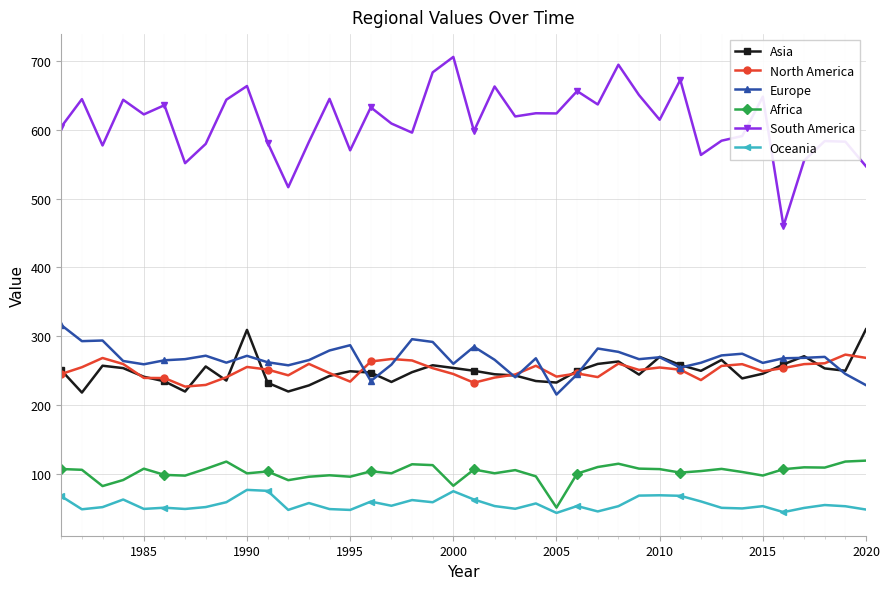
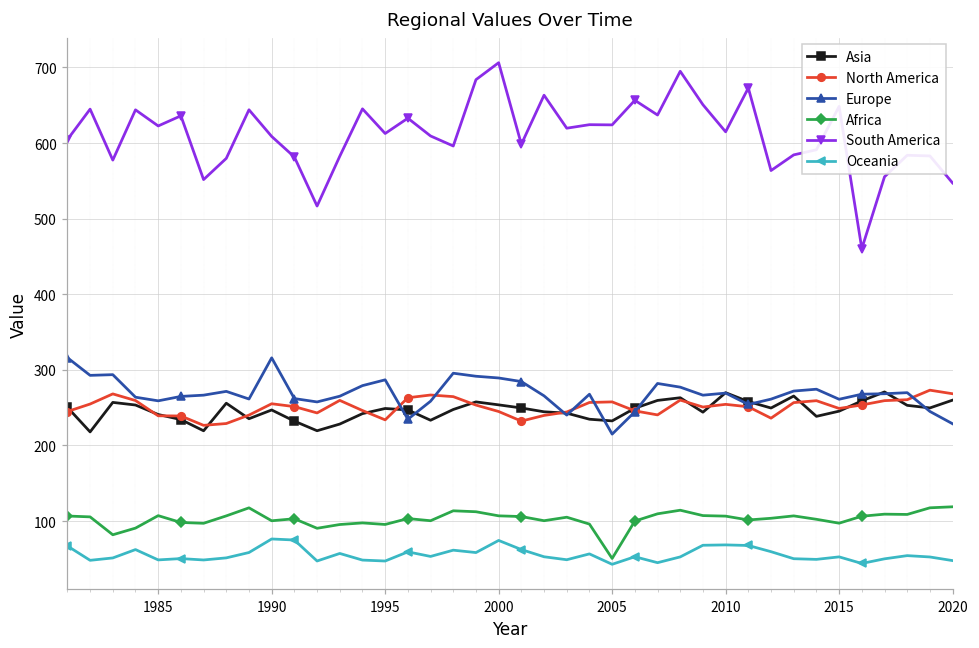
  {
    "Asia": {
-     "1990": 310,
+     "1990": 250,
      "1995": 250,
      "2000": 250,
      "2005": 230,
-     "2020": 310
+     "2020": 260
    },
    "North America": {
      "1990": 260,
      "1995": 230,
      "2000": 240,
-     "2005": 240,
+     "2005": 260,
      "2010": 250,
      "2020": 270
    },
    "Europe": {
      "1985": 260,
-     "1990": 270,
+     "1990": 320,
      "1995": 290,
-     "2000": 260,
+     "2000": 290,
      "2005": 210,
      "2015": 260,
      "2020": 230
    },
    "Africa": {
      "1985": 110,
      "1990": 100,
      "1995": 100,
-     "2000": 80,
+     "2000": 110,
      "2005": 50,
      "2010": 110,
      "2015": 100,
      "2020": 120
    },
    "South America": {
      "1985": 620,
-     "1990": 660,
-     "1995": 570,
+     "1990": 610,
+     "1995": 610,
      "2000": 710,
      "2005": 620,
      "2010": 610,
      "2020": 550
    },
    "Oceania": {
      "1985": 50,
      "1990": 80,
      "1995": 50,
      "2000": 70,
      "2005": 40,
      "2010": 70,
      "2015": 50,
      "2020": 50
    }
  }
